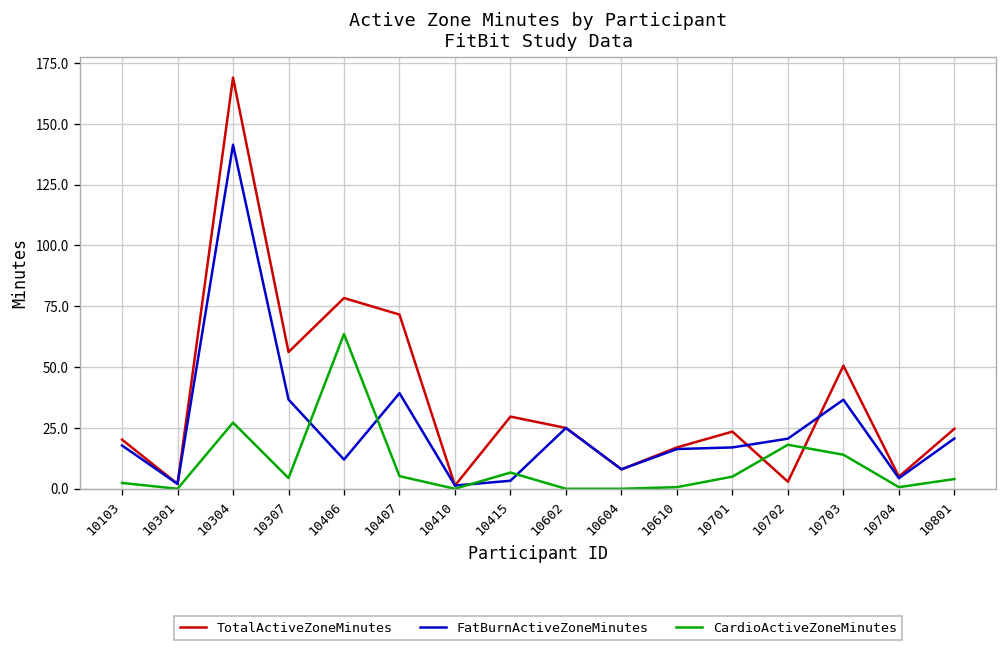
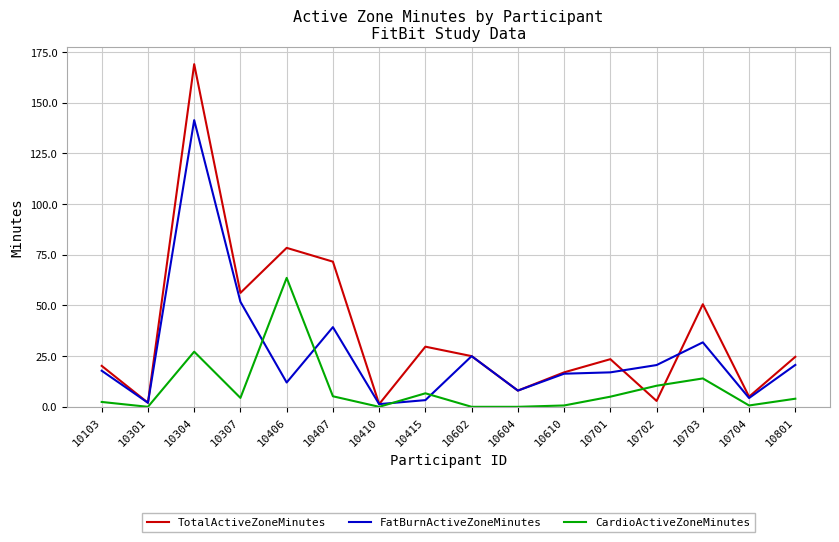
  {
    "TotalActiveZoneMinutes": {
      "10103": 20,
      "10304": 169,
      "10307": 56,
      "10406": 78,
      "10407": 72,
      "10415": 30,
      "10701": 24,
      "10702": 3,
      "10703": 51,
      "10801": 25
    },
    "FatBurnActiveZoneMinutes": {
      "10103": 18,
      "10304": 141,
-     "10307": 37,
+     "10307": 52,
      "10406": 12,
      "10407": 39,
      "10415": 3,
      "10701": 17,
      "10702": 21,
-     "10703": 37,
+     "10703": 32,
      "10801": 21
    },
    "CardioActiveZoneMinutes": {
      "10103": 2,
      "10301": 0,
      "10304": 27,
      "10307": 4,
      "10406": 64,
      "10407": 5,
      "10410": 0,
      "10415": 7,
      "10602": 0,
      "10604": 0,
      "10610": 1,
      "10701": 5,
-     "10702": 18,
+     "10702": 10,
      "10703": 14,
      "10704": 1,
      "10801": 4
    }
  }
